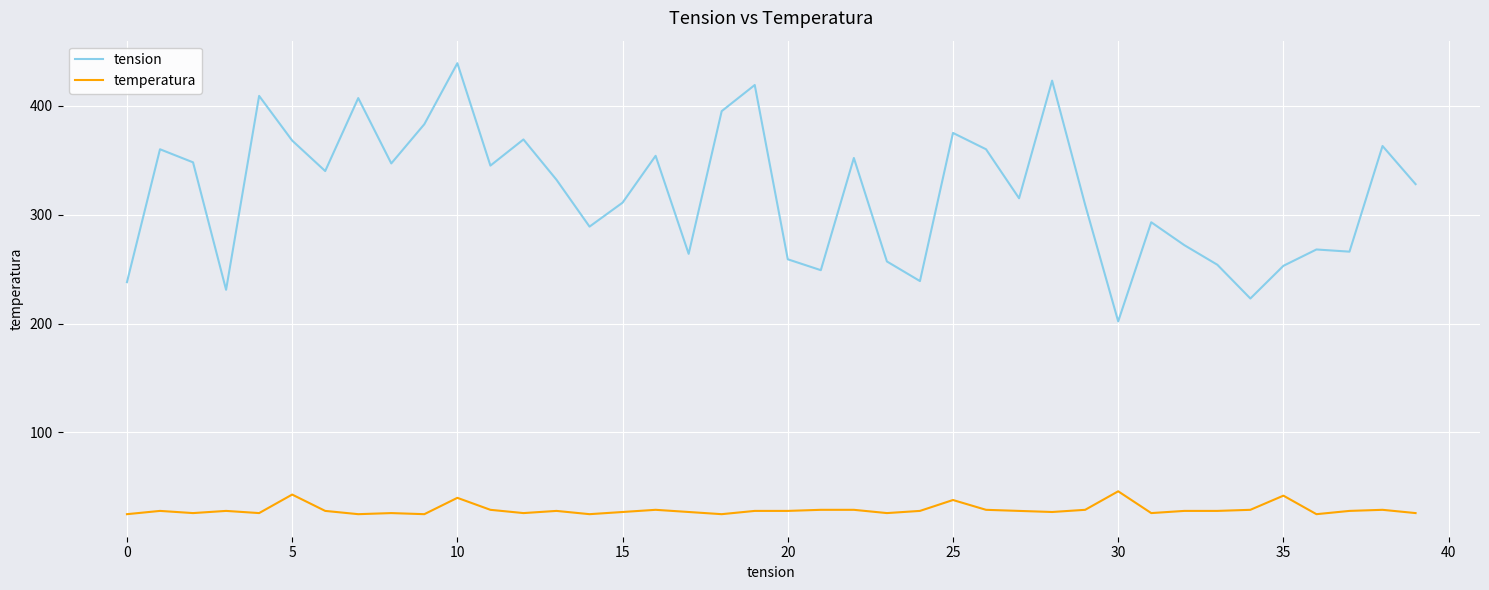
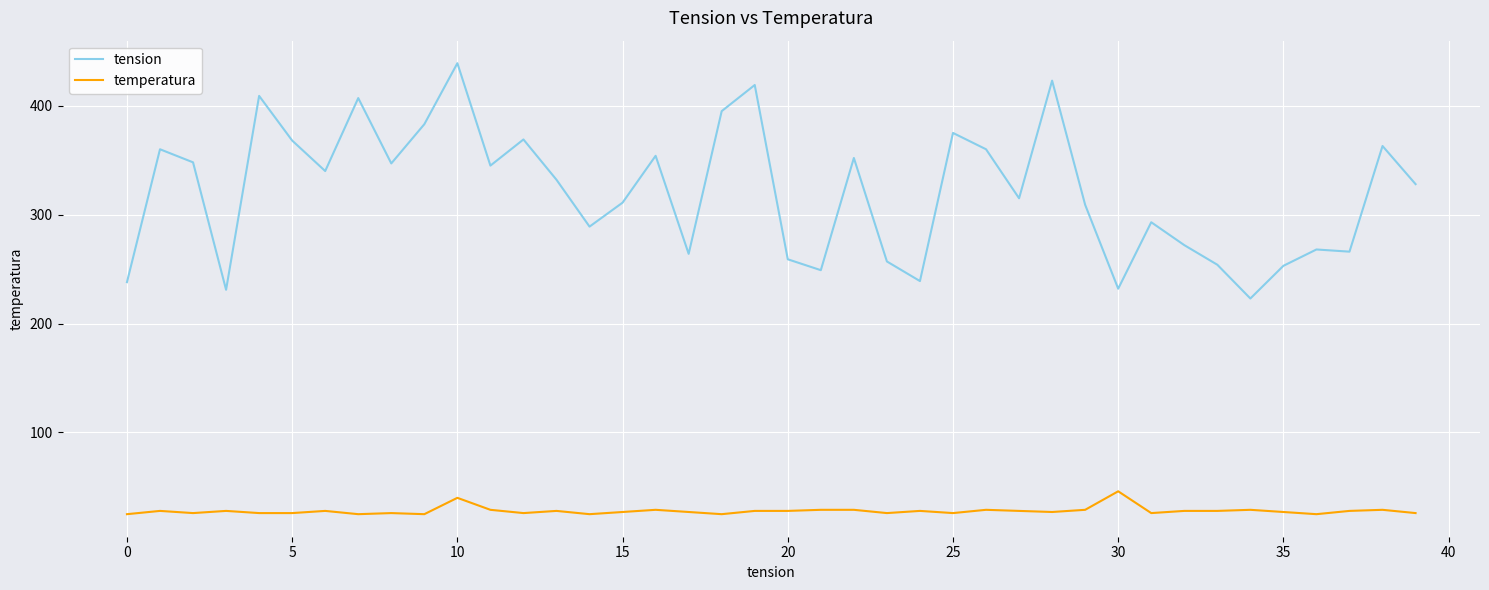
  {
    "tension": {
      "0": 238,
      "5": 368,
      "10": 439,
      "15": 311,
      "20": 259,
      "25": 375,
-     "30": 202,
+     "30": 232,
      "35": 253
    },
    "temperatura": {
      "0": 25,
-     "5": 43,
+     "5": 26,
      "10": 40,
      "15": 27,
      "20": 28,
-     "25": 38,
+     "25": 26,
      "30": 46,
-     "35": 42
+     "35": 27
    }
  }
